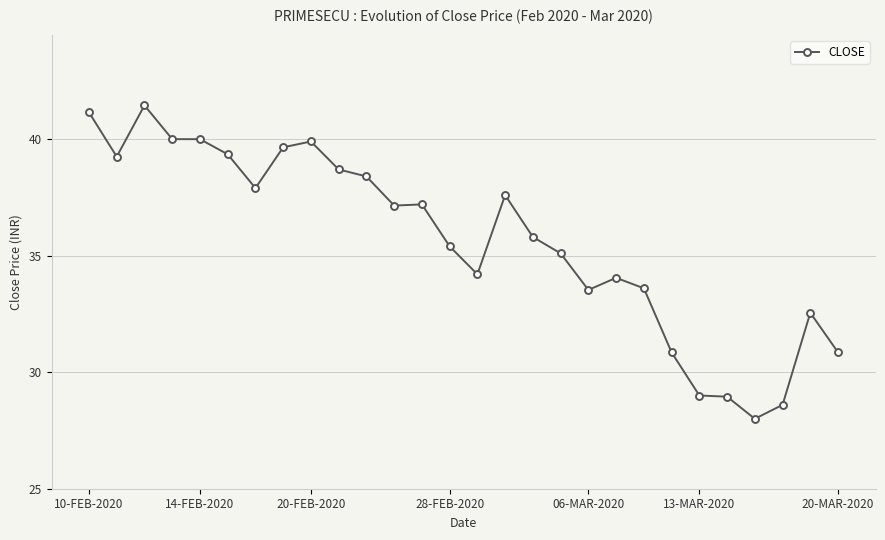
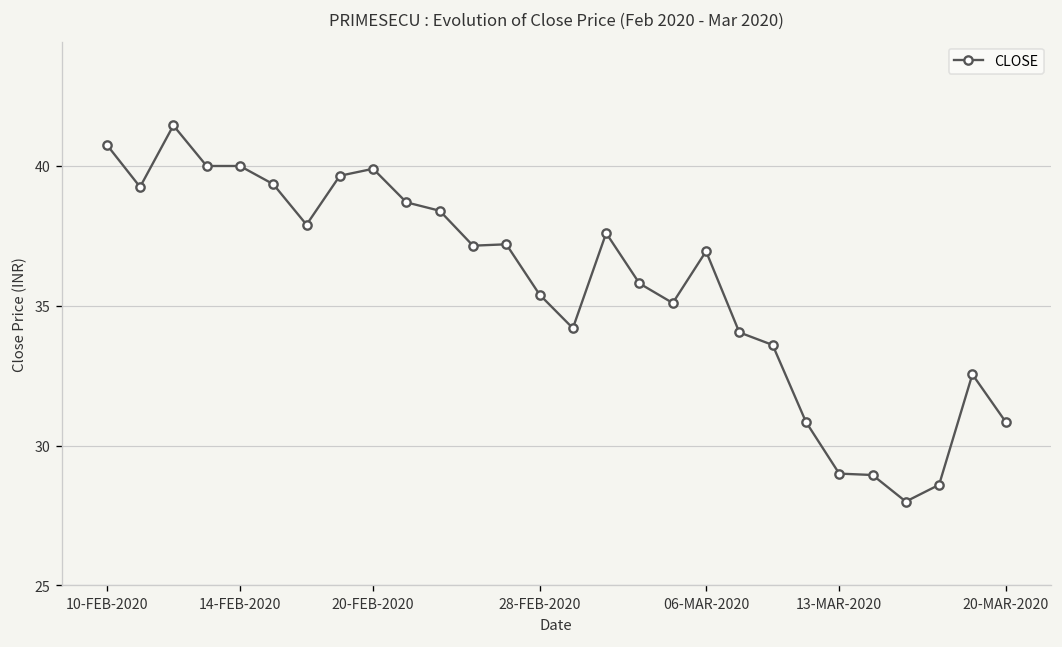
  {
-   "10-FEB-2020": 41.2,
+   "10-FEB-2020": 40.8,
    "14-FEB-2020": 40.0,
    "20-FEB-2020": 39.9,
    "28-FEB-2020": 35.4,
-   "06-MAR-2020": 33.5,
+   "06-MAR-2020": 37.0,
    "13-MAR-2020": 29.0,
    "20-MAR-2020": 30.9
  }
